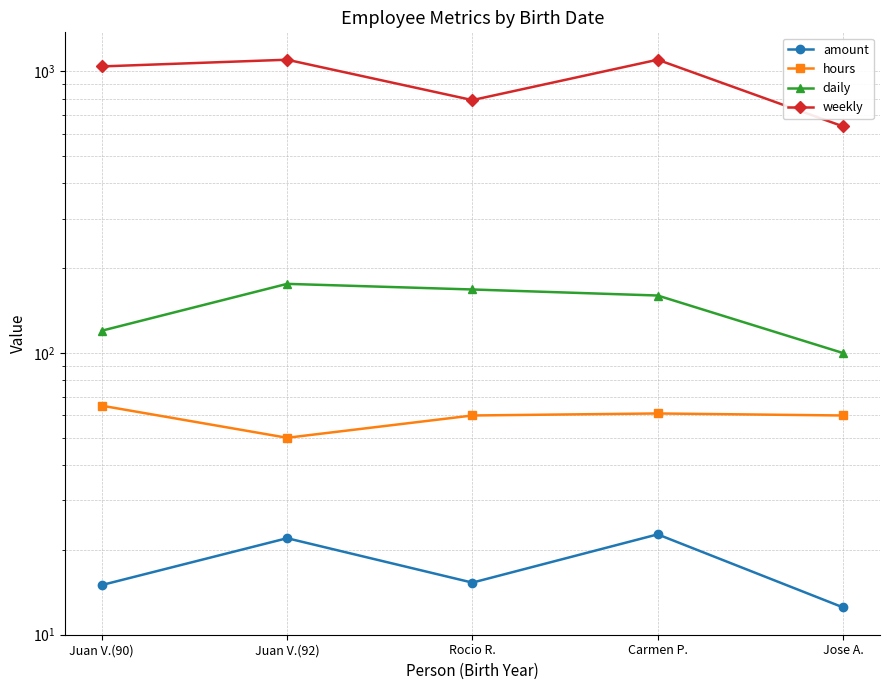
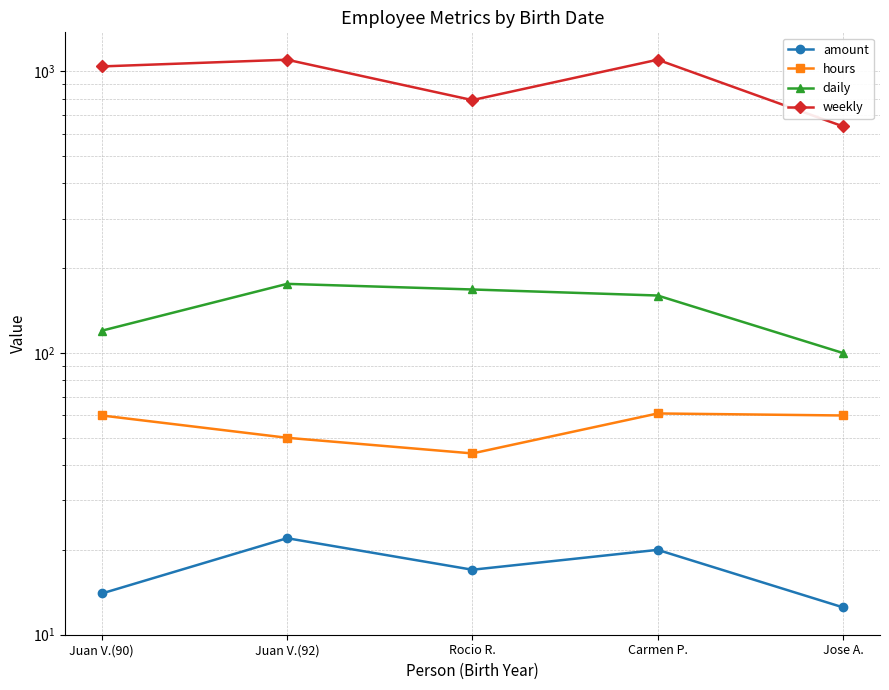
  {
    "amount": {
-     "Juan V.(90)": 15,
+     "Juan V.(90)": 14,
      "Juan V.(92)": 22,
-     "Rocio R.": 15,
-     "Carmen P.": 23,
+     "Rocio R.": 17,
+     "Carmen P.": 20,
      "Jose A.": 13
    },
    "hours": {
-     "Juan V.(90)": 65,
+     "Juan V.(90)": 60,
      "Juan V.(92)": 50,
-     "Rocio R.": 60,
+     "Rocio R.": 44,
      "Carmen P.": 61,
      "Jose A.": 60
    },
    "daily": {
      "Juan V.(90)": 120,
      "Juan V.(92)": 180,
      "Rocio R.": 170,
      "Carmen P.": 160,
      "Jose A.": 100
    },
    "weekly": {
      "Juan V.(90)": 1040,
      "Juan V.(92)": 1100,
      "Rocio R.": 790,
      "Carmen P.": 1100,
      "Jose A.": 640
    }
  }
